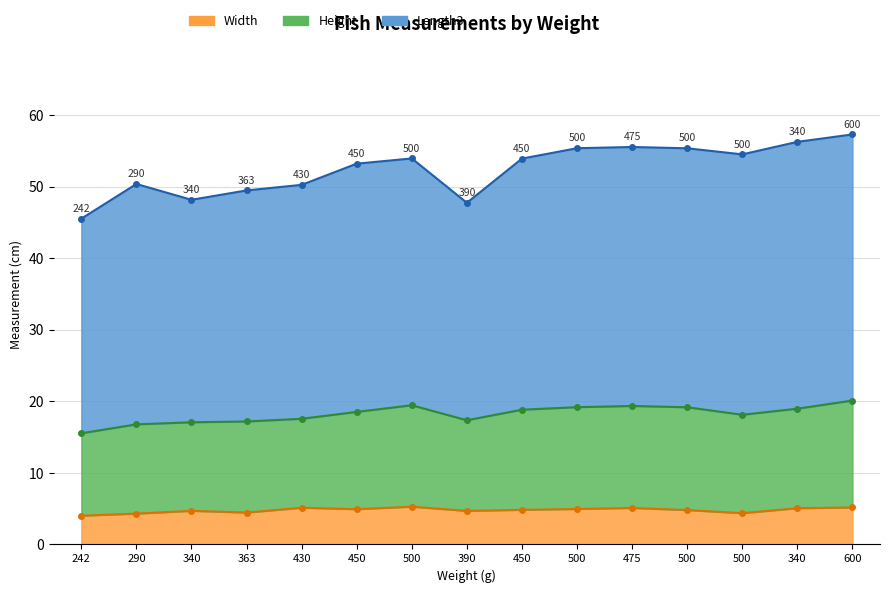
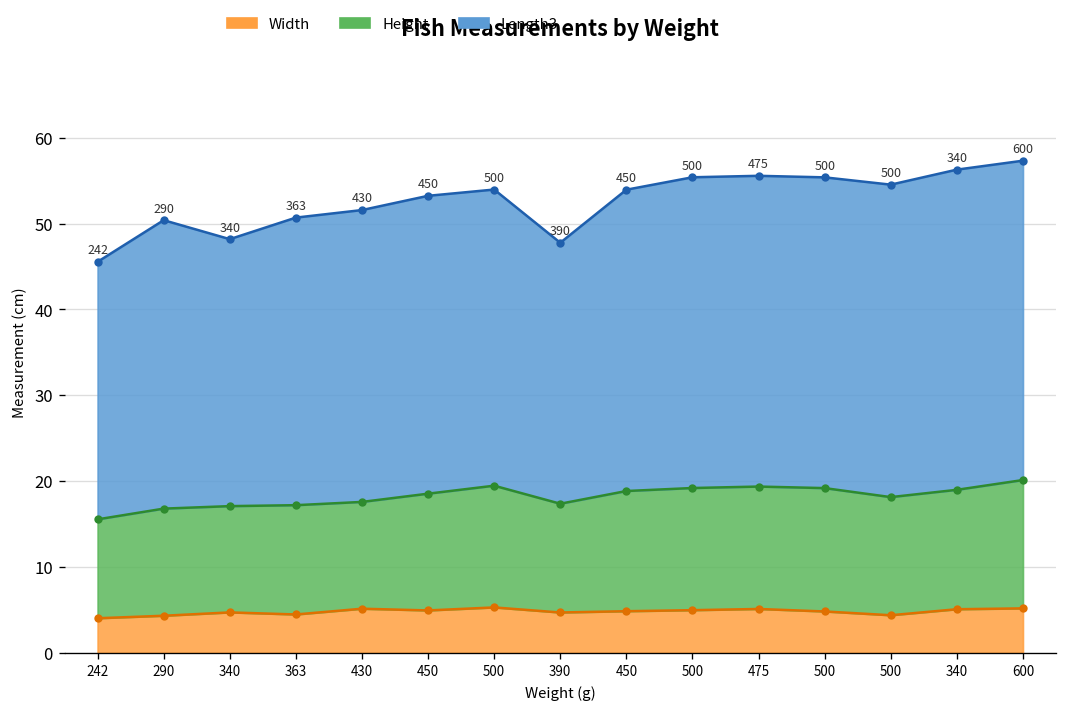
  {
    "Width": {
      "242": 4,
      "290": 4,
      "363": 4,
      "430": 5,
      "390": 5,
      "475": 5,
      "600": 5
    },
    "Height": {
      "242": 12,
      "290": 12,
      "363": 13,
      "430": 12,
      "390": 13,
      "475": 14,
      "600": 15
    },
    "Length3": {
-     "363": 32,
-     "430": 33
+     "363": 34,
+     "430": 34
    }
  }
